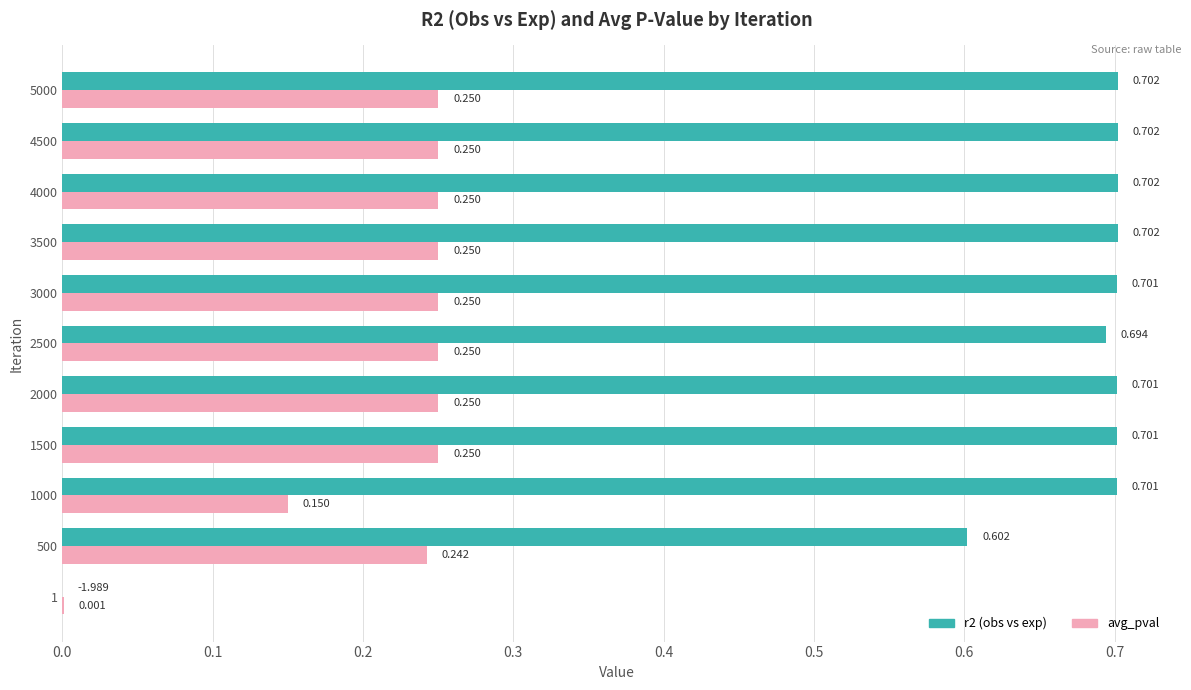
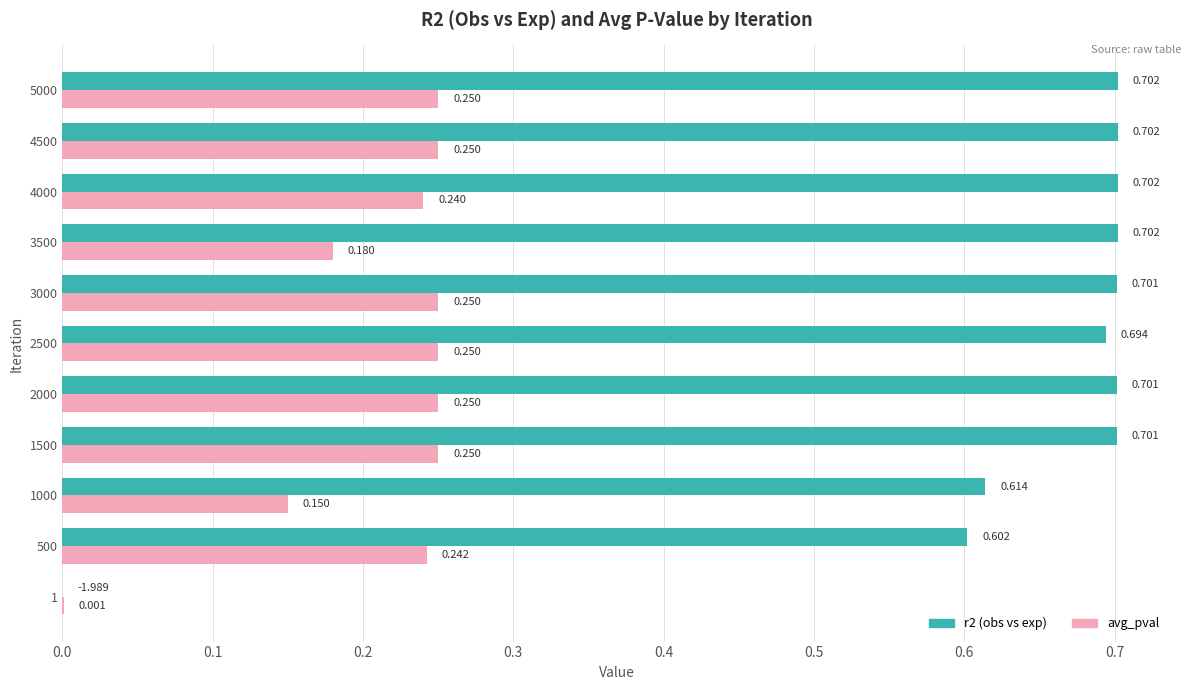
  {
    "r2 (obs vs exp)": {
      "5000": 0.702,
      "4500": 0.702,
      "4000": 0.702,
      "3500": 0.702,
      "3000": 0.701,
      "2500": 0.694,
      "2000": 0.701,
      "1500": 0.701,
-     "1000": 0.701,
+     "1000": 0.614,
      "500": 0.602
    },
    "avg_pval": {
      "5000": 0.250,
      "4500": 0.250,
-     "4000": 0.250,
-     "3500": 0.250,
+     "4000": 0.240,
+     "3500": 0.180,
      "3000": 0.250,
      "2500": 0.250,
      "2000": 0.250,
      "1500": 0.250,
      "1000": 0.150,
      "500": 0.242,
      "1": 0.001
    }
  }
